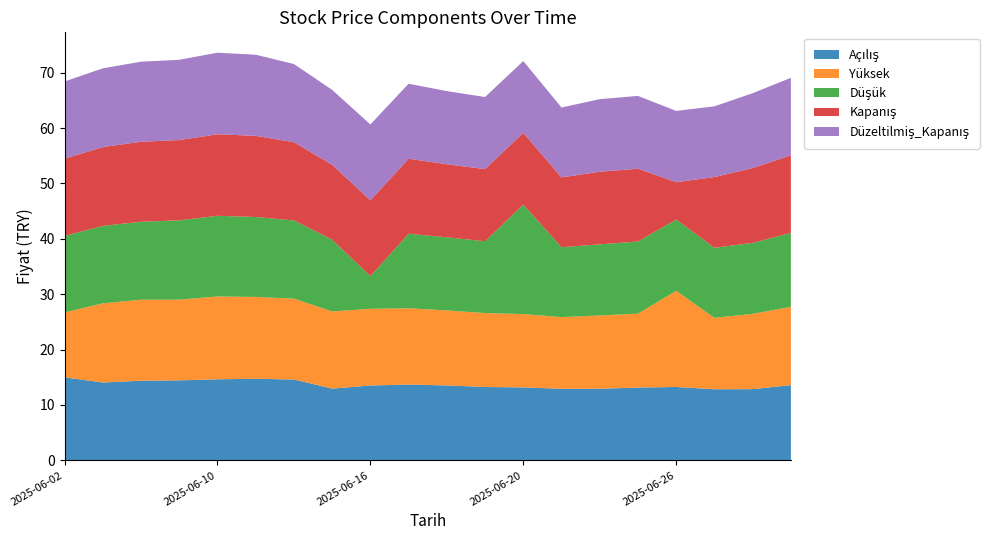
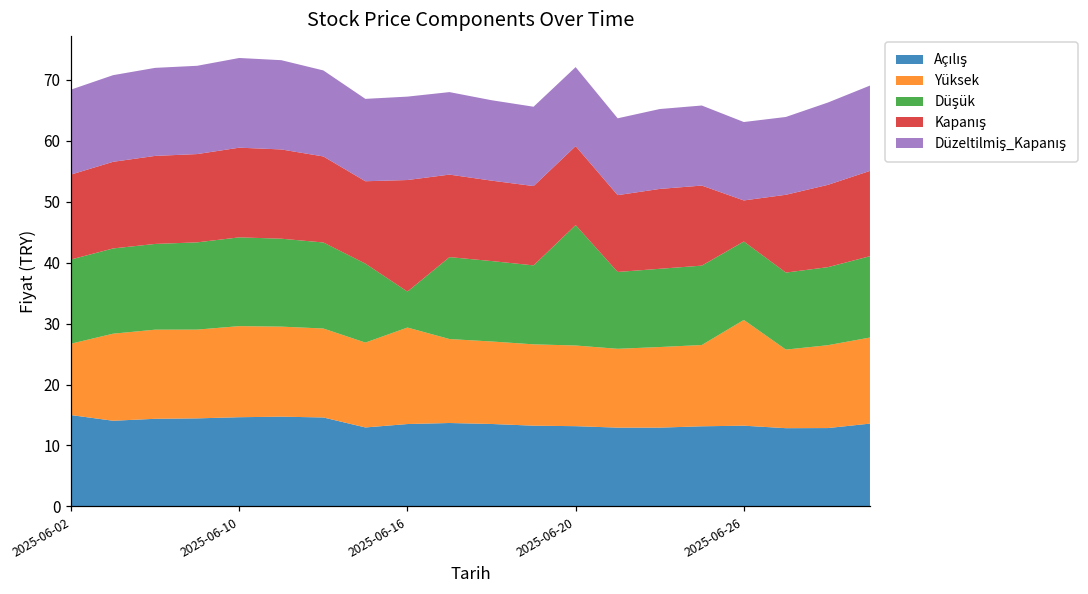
  {
    "Açılış": {
      "2025-06-02": 15,
      "2025-06-10": 15,
      "2025-06-16": 14,
      "2025-06-20": 13,
      "2025-06-26": 13
    },
    "Yüksek": {
      "2025-06-02": 12,
      "2025-06-10": 15,
-     "2025-06-16": 14,
+     "2025-06-16": 16,
      "2025-06-20": 13,
      "2025-06-26": 17
    },
    "Düşük": {
      "2025-06-02": 14,
      "2025-06-10": 15,
      "2025-06-16": 6,
      "2025-06-20": 20,
      "2025-06-26": 13
    },
    "Kapanış": {
      "2025-06-02": 14,
      "2025-06-10": 15,
-     "2025-06-16": 14,
+     "2025-06-16": 18,
      "2025-06-20": 13,
      "2025-06-26": 7
    },
    "Düzeltilmiş_Kapanış": {
      "2025-06-02": 14,
      "2025-06-10": 15,
      "2025-06-16": 14,
      "2025-06-20": 13,
      "2025-06-26": 13
    }
  }
